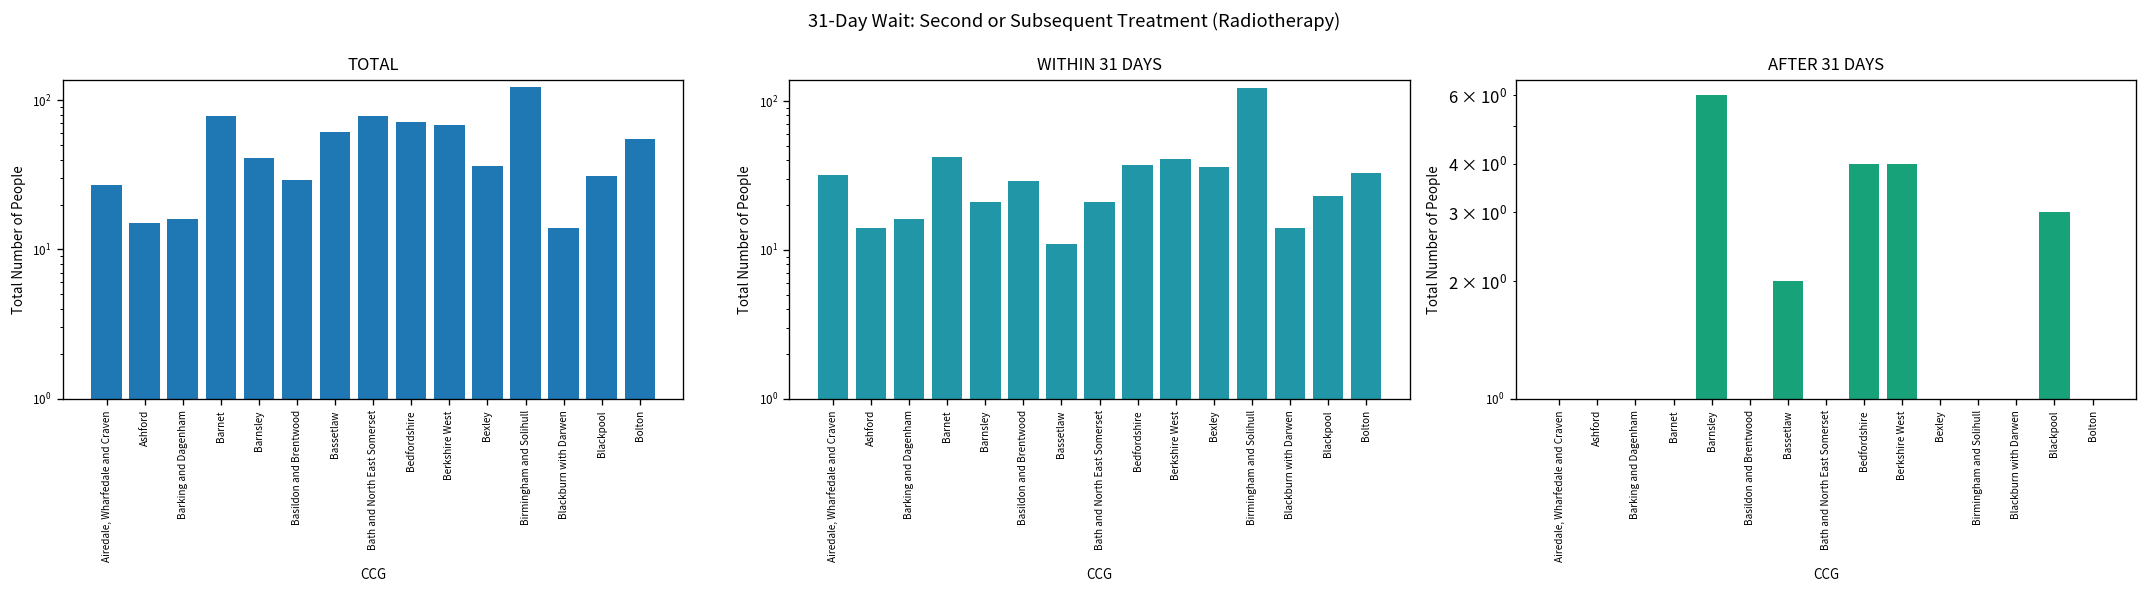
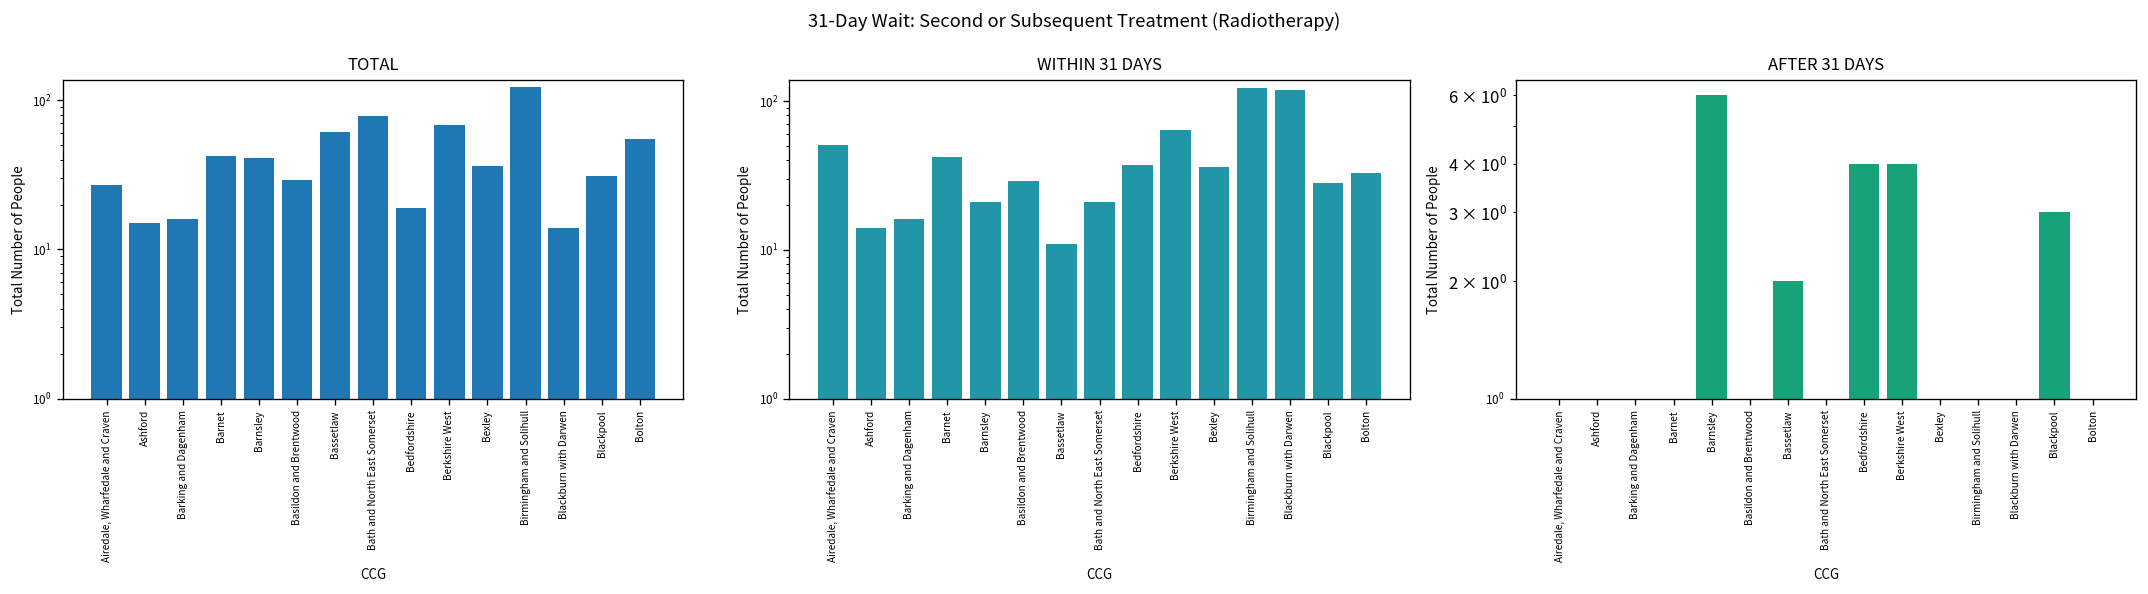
  {
    "TOTAL": {
      "Airedale, Wharfedale and Craven": 27,
      "Ashford": 15,
      "Barking and Dagenham": 16,
-     "Barnet": 80,
+     "Barnet": 42,
      "Barnsley": 41,
      "Basildon and Brentwood": 29,
      "Bassetlaw": 60,
      "Bath and North East Somerset": 80,
-     "Bedfordshire": 70,
+     "Bedfordshire": 19,
      "Berkshire West": 70,
      "Bexley": 36,
      "Birmingham and Solihull": 120,
      "Blackburn with Darwen": 14,
      "Blackpool": 31,
      "Bolton": 60
    },
    "WITHIN 31 DAYS": {
-     "Airedale, Wharfedale and Craven": 32,
+     "Airedale, Wharfedale and Craven": 51,
      "Ashford": 14,
      "Barking and Dagenham": 16,
      "Barnet": 42,
      "Barnsley": 21,
      "Basildon and Brentwood": 29,
      "Bassetlaw": 11,
      "Bath and North East Somerset": 21,
      "Bedfordshire": 37,
-     "Berkshire West": 41,
+     "Berkshire West": 60,
      "Bexley": 36,
      "Birmingham and Solihull": 120,
-     "Blackburn with Darwen": 14,
-     "Blackpool": 23,
+     "Blackburn with Darwen": 120,
+     "Blackpool": 28,
      "Bolton": 33
    }
  }
